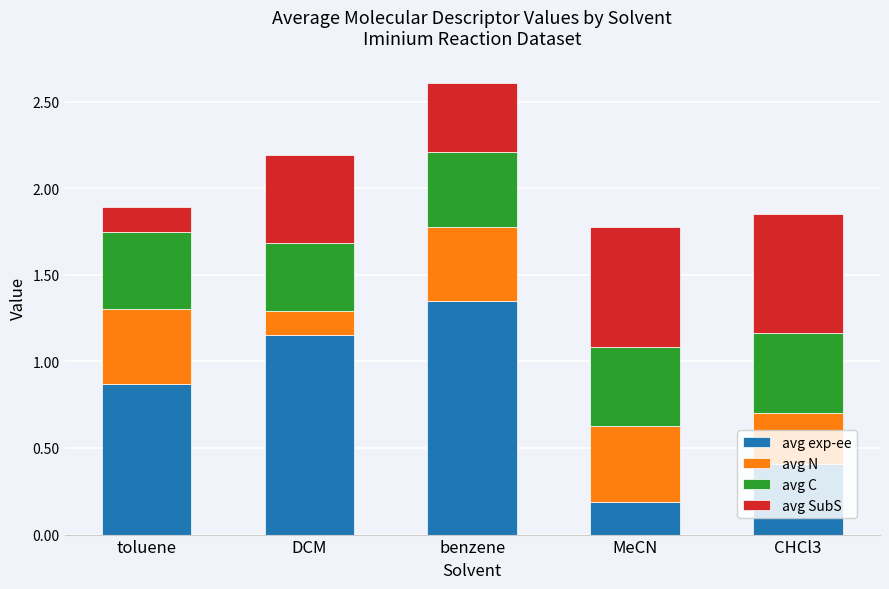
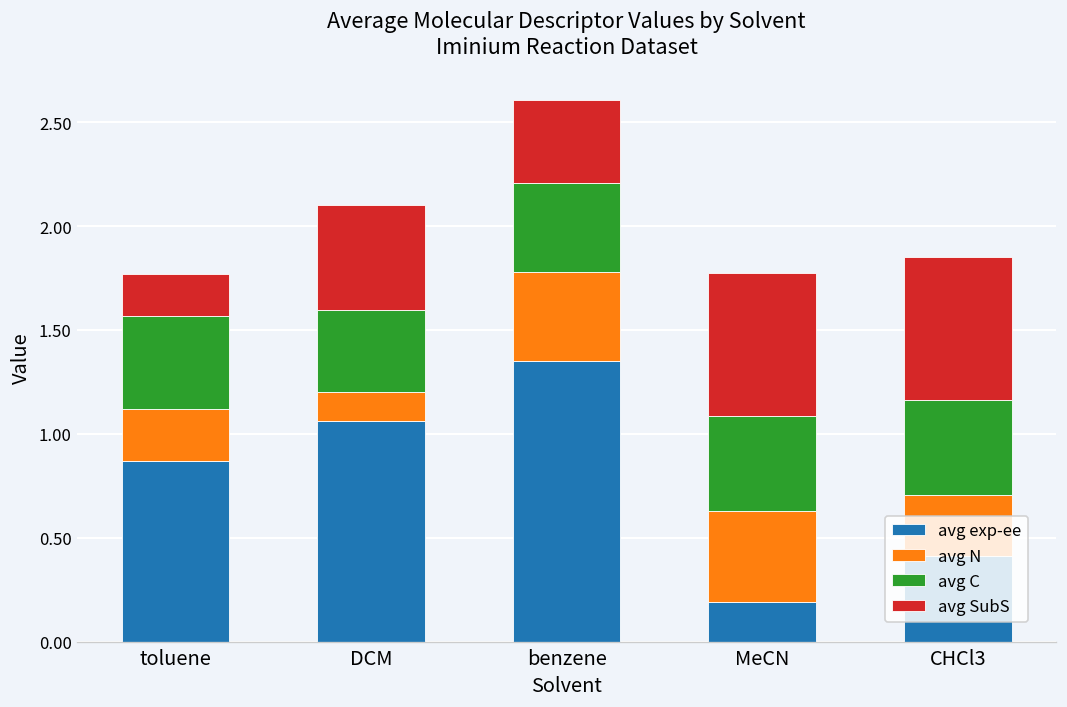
  {
    "avg exp-ee": {
      "toluene": 0.87,
-     "DCM": 1.15,
+     "DCM": 1.06,
      "benzene": 1.35,
      "MeCN": 0.19
    },
    "avg N": {
-     "toluene": 0.43,
+     "toluene": 0.25,
      "DCM": 0.14,
      "benzene": 0.43,
      "MeCN": 0.44,
      "CHCl3": 0.29
    },
    "avg C": {
      "toluene": 0.45,
      "DCM": 0.39,
      "benzene": 0.43,
      "MeCN": 0.46,
      "CHCl3": 0.46
    },
    "avg SubS": {
-     "toluene": 0.14,
+     "toluene": 0.20,
      "DCM": 0.51,
      "benzene": 0.40,
      "MeCN": 0.69,
      "CHCl3": 0.69
    }
  }
